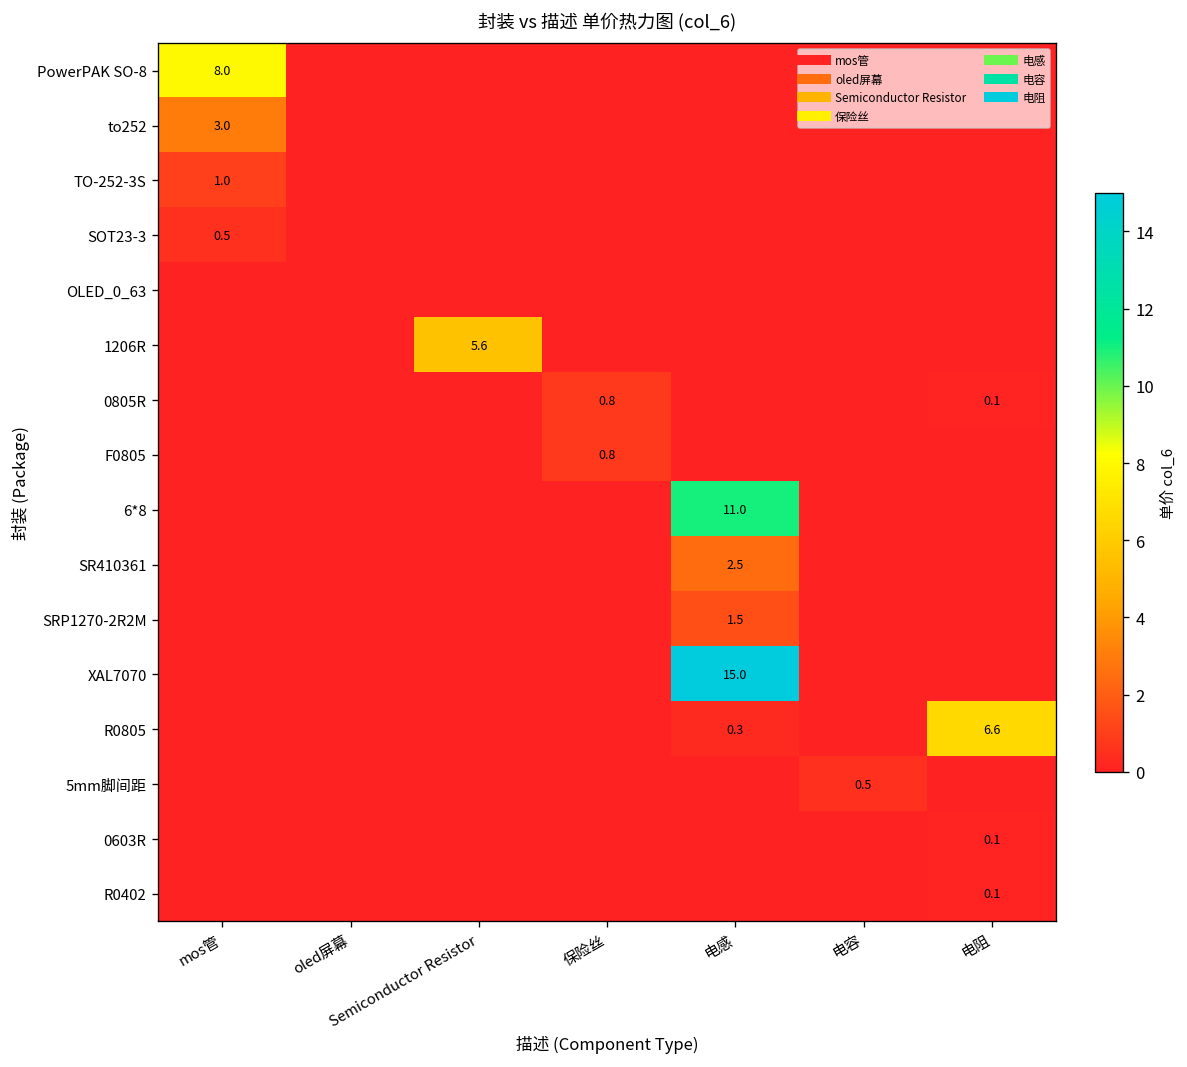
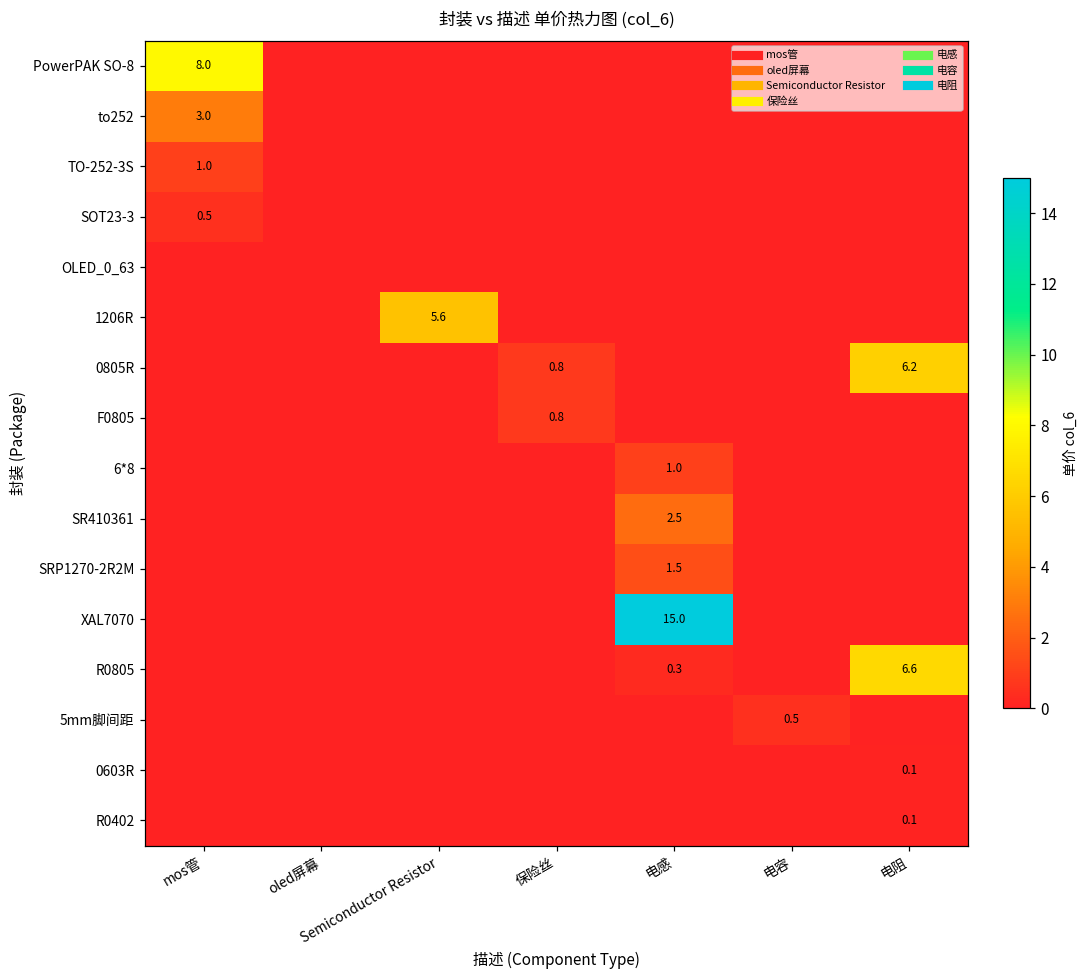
  {
    "PowerPAK SO-8": {
      "mos管": 8.0
    },
    "to252": {
      "mos管": 3.0
    },
    "TO-252-3S": {
      "mos管": 1.0
    },
    "SOT23-3": {
      "mos管": 0.5
    },
    "1206R": {
      "Semiconductor Resistor": 5.6
    },
    "0805R": {
      "保险丝": 0.8,
-     "电阻": 0.1
+     "电阻": 6.2
    },
    "F0805": {
      "保险丝": 0.8
    },
    "6*8": {
-     "电感": 11.0
+     "电感": 1.0
    },
    "SR410361": {
      "电感": 2.5
    },
    "SRP1270-2R2M": {
      "电感": 1.5
    },
    "XAL7070": {
      "电感": 15.0
    },
    "R0805": {
      "电感": 0.3,
      "电阻": 6.6
    },
    "5mm脚间距": {
      "电容": 0.5
    },
    "0603R": {
      "电阻": 0.1
    },
    "R0402": {
      "电阻": 0.1
    }
  }
